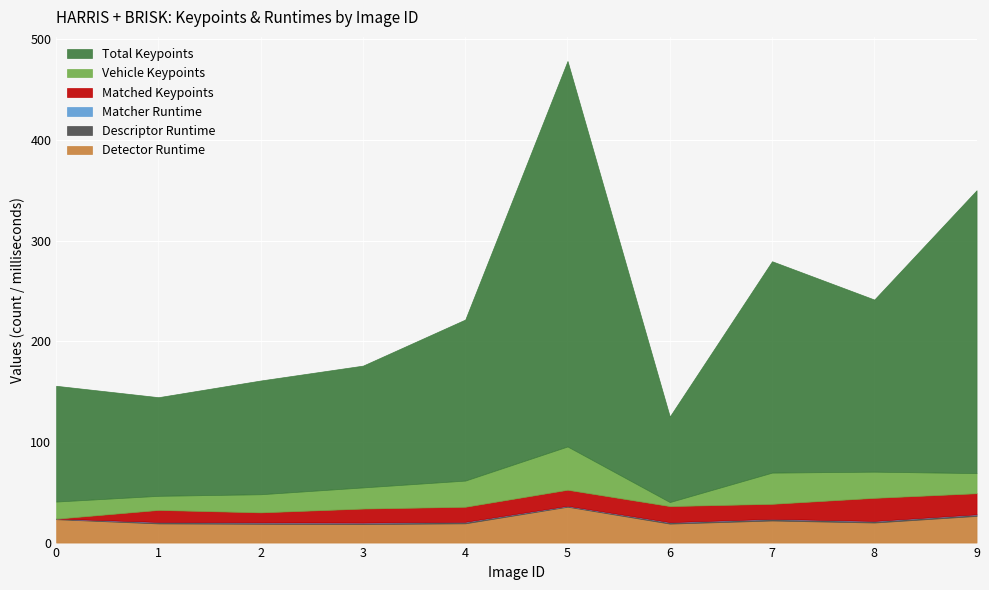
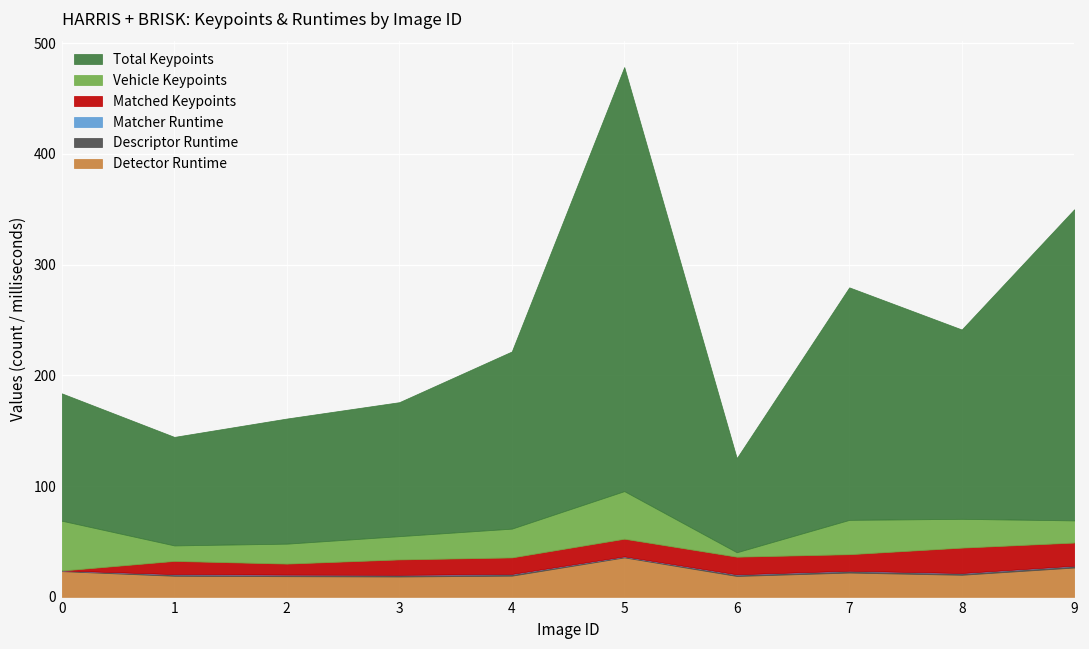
  {
    "Matched Keypoints": {
      "1": 12,
      "2": 10,
      "3": 14,
      "4": 15,
      "5": 16,
      "6": 16,
      "7": 15,
      "8": 23,
      "9": 21
    },
    "Vehicle Keypoints": {
-     "0": 17,
+     "0": 45,
      "1": 14,
      "2": 18,
      "3": 21,
      "4": 26,
      "5": 43,
      "6": 4,
      "7": 31,
      "8": 26,
      "9": 20
    },
    "Total Keypoints": {
      "0": 115,
      "1": 98,
      "2": 113,
      "3": 121,
      "4": 160,
      "5": 383,
      "6": 85,
      "7": 210,
      "8": 171,
      "9": 281
    }
  }
